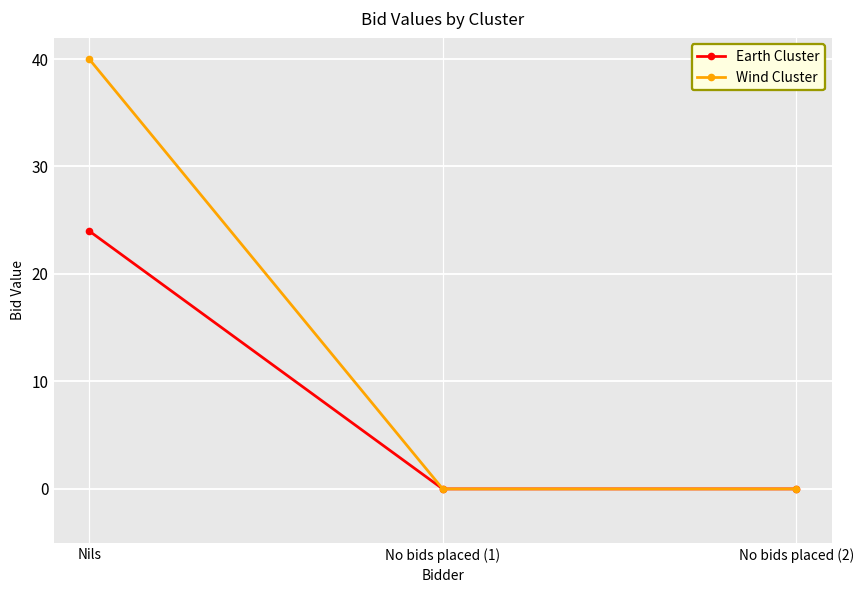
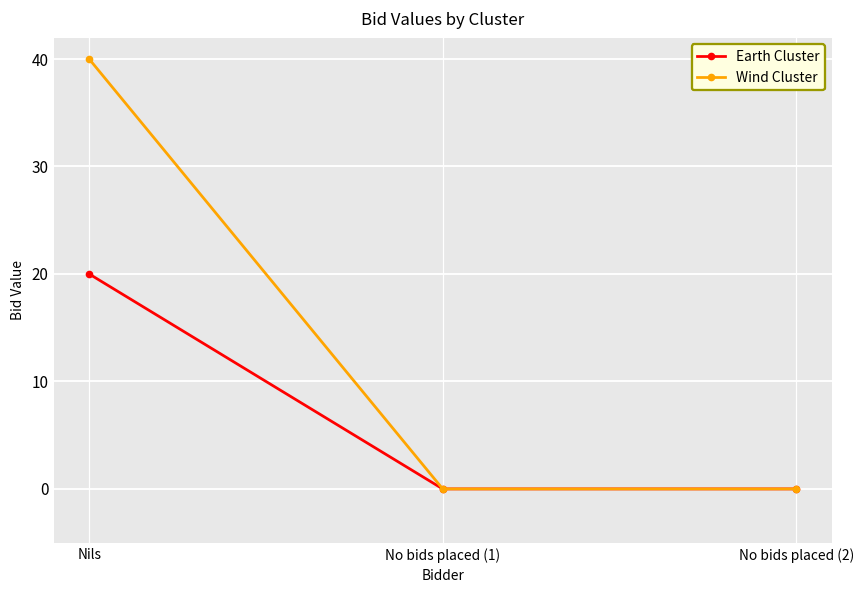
  {
    "Earth Cluster": {
-     "Nils": 24
+     "Nils": 20
    },
    "Wind Cluster": {
      "Nils": 40
    }
  }
